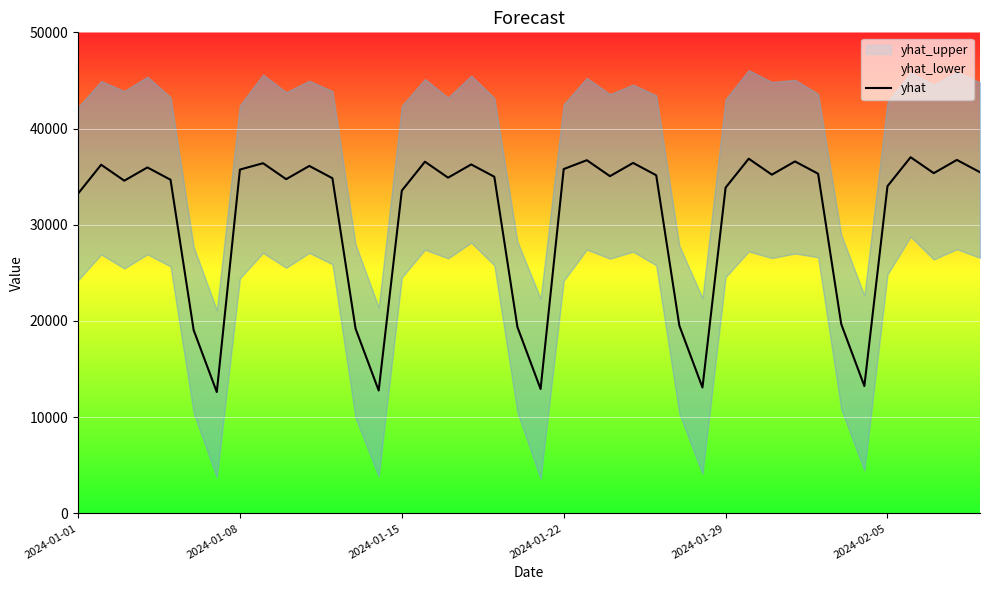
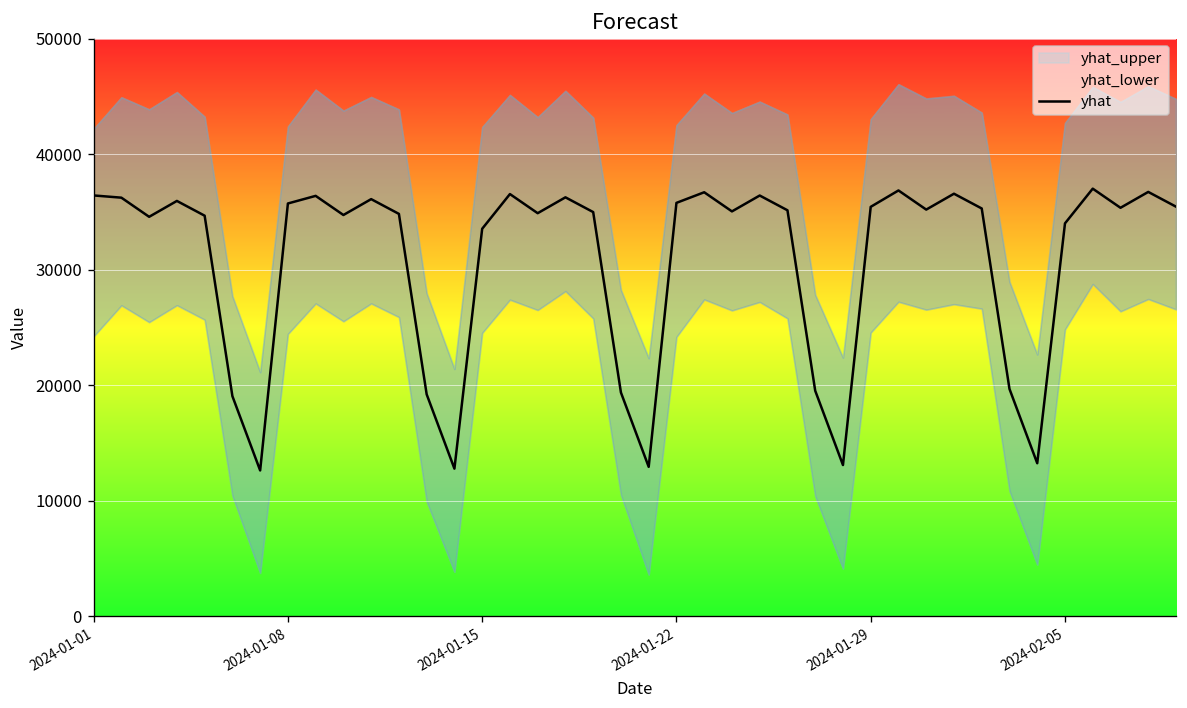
  {
    "yhat": {
-     "2024-01-01": 33000,
+     "2024-01-01": 36000,
      "2024-01-08": 36000,
      "2024-01-15": 34000,
      "2024-01-22": 36000,
-     "2024-01-29": 34000,
+     "2024-01-29": 35000,
      "2024-02-05": 34000
    }
  }
